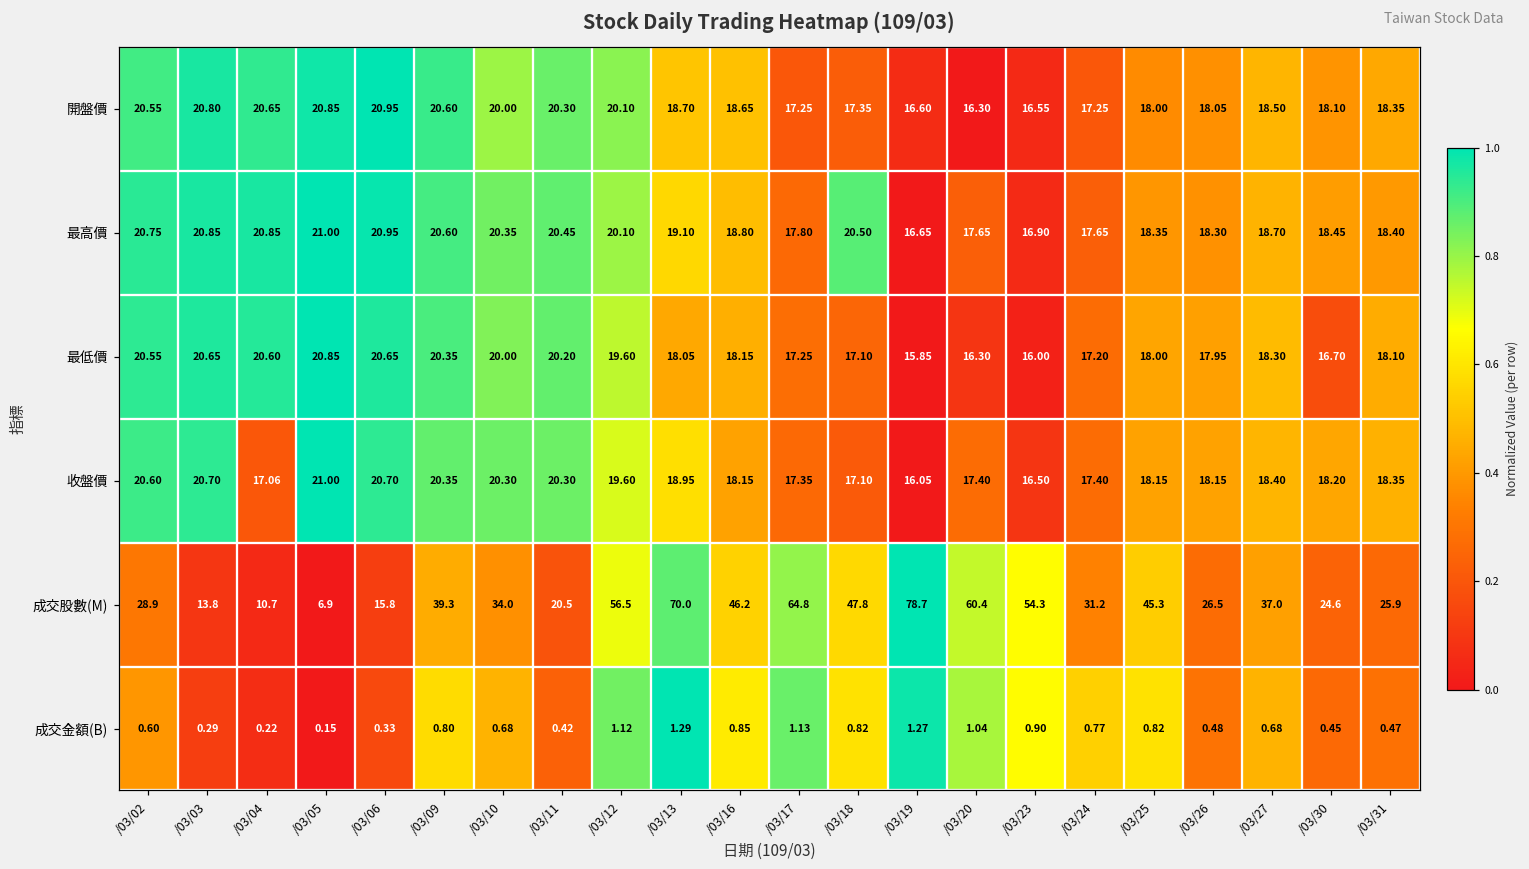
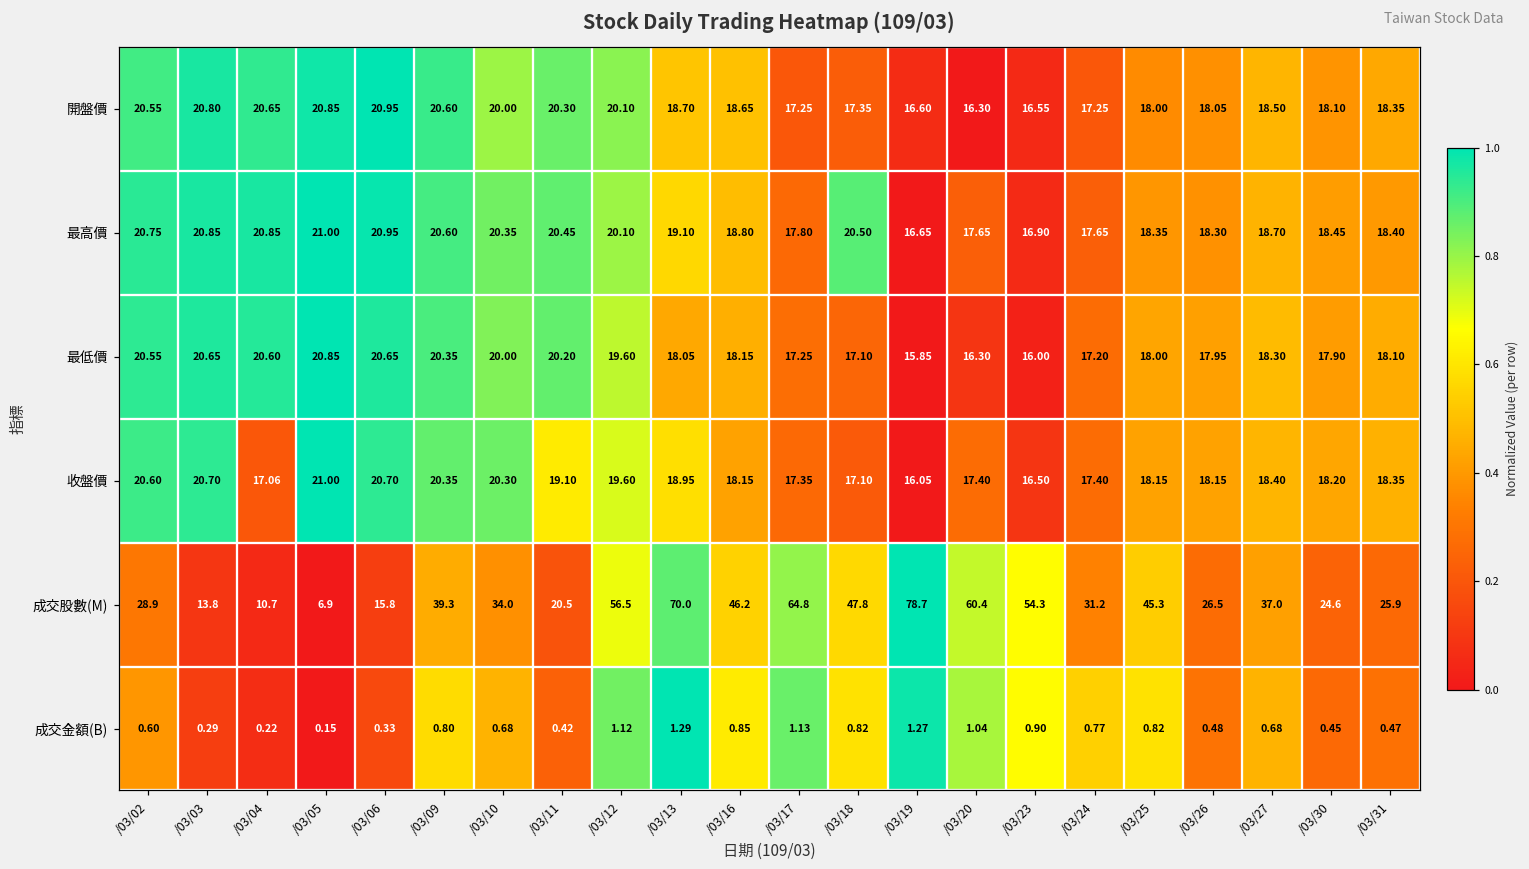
  {
    "開盤價": {
      "/03/02": 20.55,
      "/03/03": 20.80,
      "/03/04": 20.65,
      "/03/05": 20.85,
      "/03/06": 20.95,
      "/03/09": 20.60,
      "/03/10": 20.00,
      "/03/11": 20.30,
      "/03/12": 20.10,
      "/03/13": 18.70,
      "/03/16": 18.65,
      "/03/17": 17.25,
      "/03/18": 17.35,
      "/03/19": 16.60,
      "/03/20": 16.30,
      "/03/23": 16.55,
      "/03/24": 17.25,
      "/03/25": 18.00,
      "/03/26": 18.05,
      "/03/27": 18.50,
      "/03/30": 18.10,
      "/03/31": 18.35
    },
    "最高價": {
      "/03/02": 20.75,
      "/03/03": 20.85,
      "/03/04": 20.85,
      "/03/05": 21.00,
      "/03/06": 20.95,
      "/03/09": 20.60,
      "/03/10": 20.35,
      "/03/11": 20.45,
      "/03/12": 20.10,
      "/03/13": 19.10,
      "/03/16": 18.80,
      "/03/17": 17.80,
      "/03/18": 20.50,
      "/03/19": 16.65,
      "/03/20": 17.65,
      "/03/23": 16.90,
      "/03/24": 17.65,
      "/03/25": 18.35,
      "/03/26": 18.30,
      "/03/27": 18.70,
      "/03/30": 18.45,
      "/03/31": 18.40
    },
    "最低價": {
      "/03/02": 20.55,
      "/03/03": 20.65,
      "/03/04": 20.60,
      "/03/05": 20.85,
      "/03/06": 20.65,
      "/03/09": 20.35,
      "/03/10": 20.00,
      "/03/11": 20.20,
      "/03/12": 19.60,
      "/03/13": 18.05,
      "/03/16": 18.15,
      "/03/17": 17.25,
      "/03/18": 17.10,
      "/03/19": 15.85,
      "/03/20": 16.30,
      "/03/23": 16.00,
      "/03/24": 17.20,
      "/03/25": 18.00,
      "/03/26": 17.95,
      "/03/27": 18.30,
-     "/03/30": 16.70,
+     "/03/30": 17.90,
      "/03/31": 18.10
    },
    "收盤價": {
      "/03/02": 20.60,
      "/03/03": 20.70,
      "/03/04": 17.06,
      "/03/05": 21.00,
      "/03/06": 20.70,
      "/03/09": 20.35,
      "/03/10": 20.30,
-     "/03/11": 20.30,
+     "/03/11": 19.10,
      "/03/12": 19.60,
      "/03/13": 18.95,
      "/03/16": 18.15,
      "/03/17": 17.35,
      "/03/18": 17.10,
      "/03/19": 16.05,
      "/03/20": 17.40,
      "/03/23": 16.50,
      "/03/24": 17.40,
      "/03/25": 18.15,
      "/03/26": 18.15,
      "/03/27": 18.40,
      "/03/30": 18.20,
      "/03/31": 18.35
    },
    "成交股數(M)": {
      "/03/02": 28.9,
      "/03/03": 13.8,
      "/03/04": 10.7,
      "/03/05": 6.9,
      "/03/06": 15.8,
      "/03/09": 39.3,
      "/03/10": 34.0,
      "/03/11": 20.5,
      "/03/12": 56.5,
      "/03/13": 70.0,
      "/03/16": 46.2,
      "/03/17": 64.8,
      "/03/18": 47.8,
      "/03/19": 78.7,
      "/03/20": 60.4,
      "/03/23": 54.3,
      "/03/24": 31.2,
      "/03/25": 45.3,
      "/03/26": 26.5,
      "/03/27": 37.0,
      "/03/30": 24.6,
      "/03/31": 25.9
    },
    "成交金額(B)": {
      "/03/02": 0.60,
      "/03/03": 0.29,
      "/03/04": 0.22,
      "/03/05": 0.15,
      "/03/06": 0.33,
      "/03/09": 0.80,
      "/03/10": 0.68,
      "/03/11": 0.42,
      "/03/12": 1.12,
      "/03/13": 1.29,
      "/03/16": 0.85,
      "/03/17": 1.13,
      "/03/18": 0.82,
      "/03/19": 1.27,
      "/03/20": 1.04,
      "/03/23": 0.90,
      "/03/24": 0.77,
      "/03/25": 0.82,
      "/03/26": 0.48,
      "/03/27": 0.68,
      "/03/30": 0.45,
      "/03/31": 0.47
    }
  }
